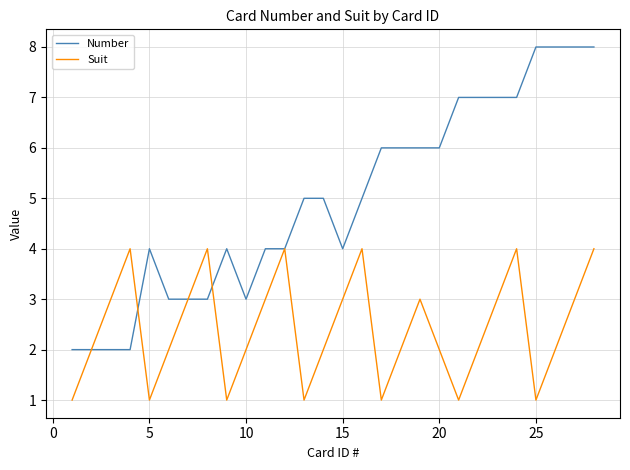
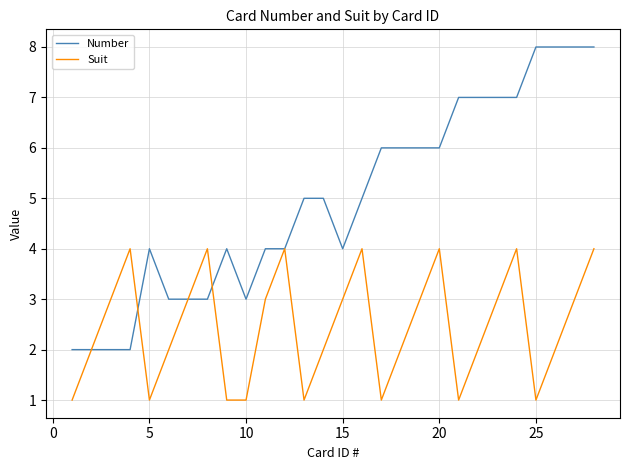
  {
    "Number": {
      "5": 4,
      "10": 3,
      "15": 4,
      "20": 6,
      "25": 8
    },
    "Suit": {
      "5": 1,
-     "10": 2,
+     "10": 1,
      "15": 3,
-     "20": 2,
+     "20": 4,
      "25": 1
    }
  }
